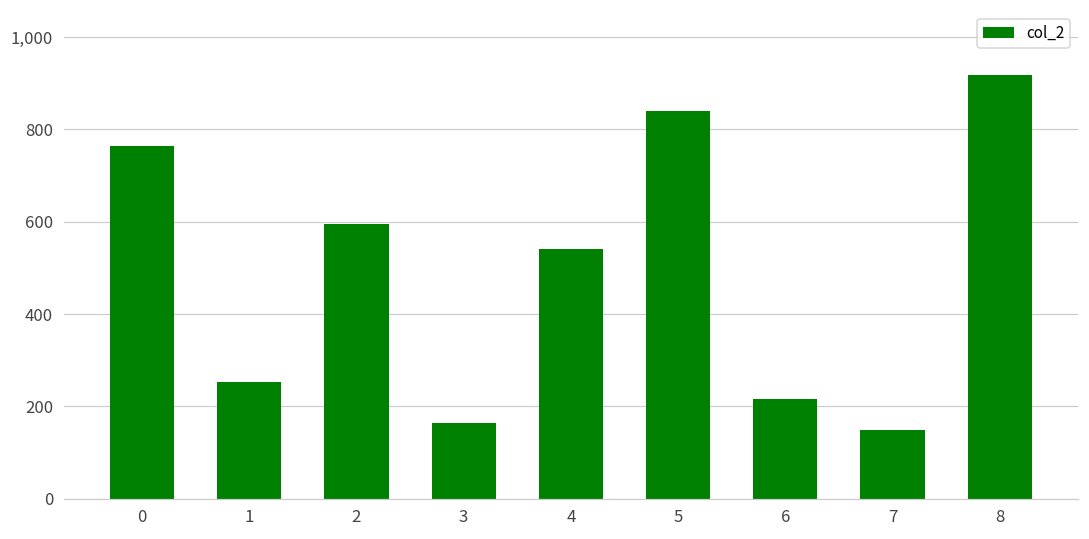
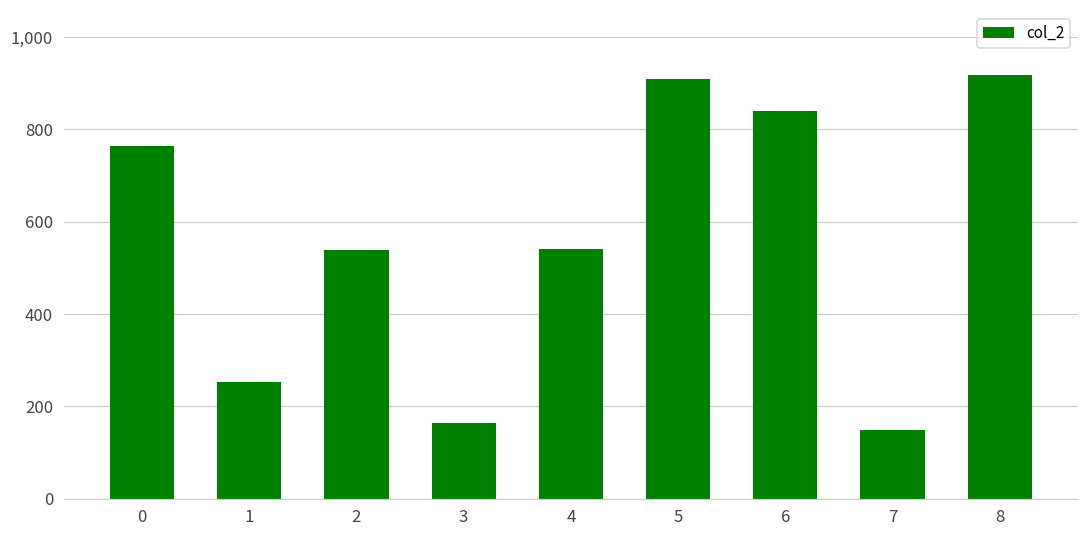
  {
    "0": 760,
    "1": 250,
-   "2": 600,
+   "2": 540,
    "3": 160,
    "4": 540,
-   "5": 840,
-   "6": 220,
+   "5": 910,
+   "6": 840,
    "7": 150,
    "8": 920
  }
